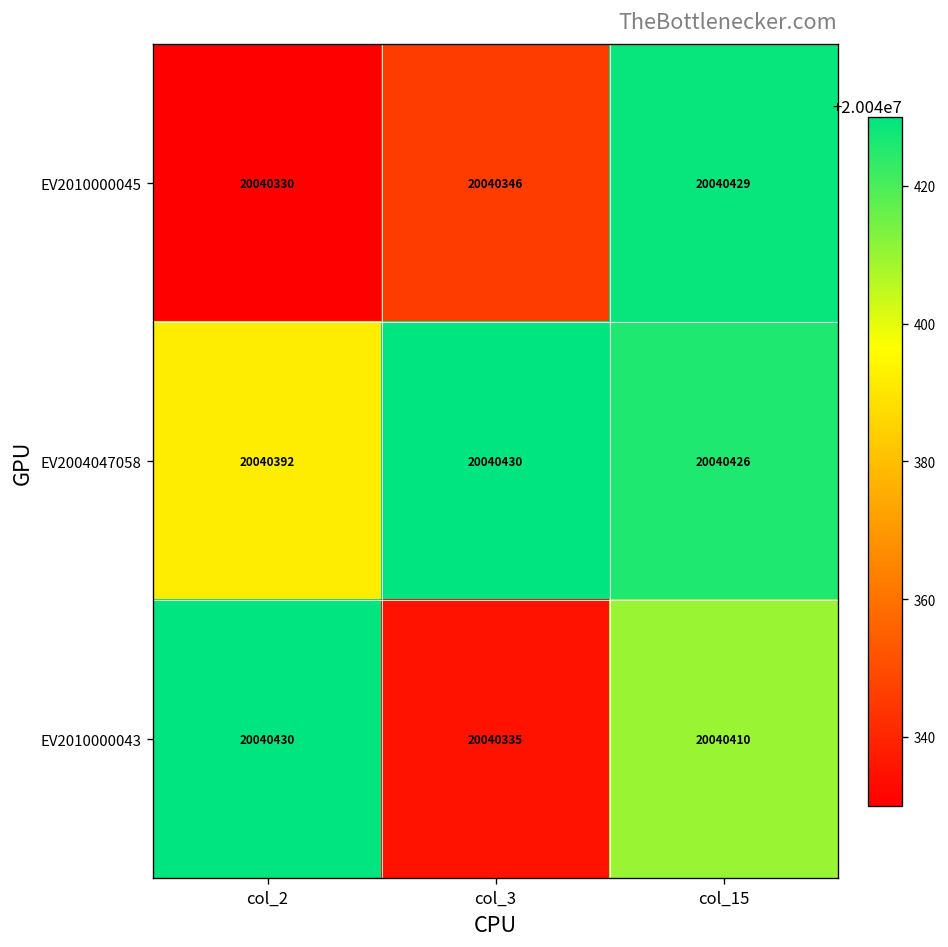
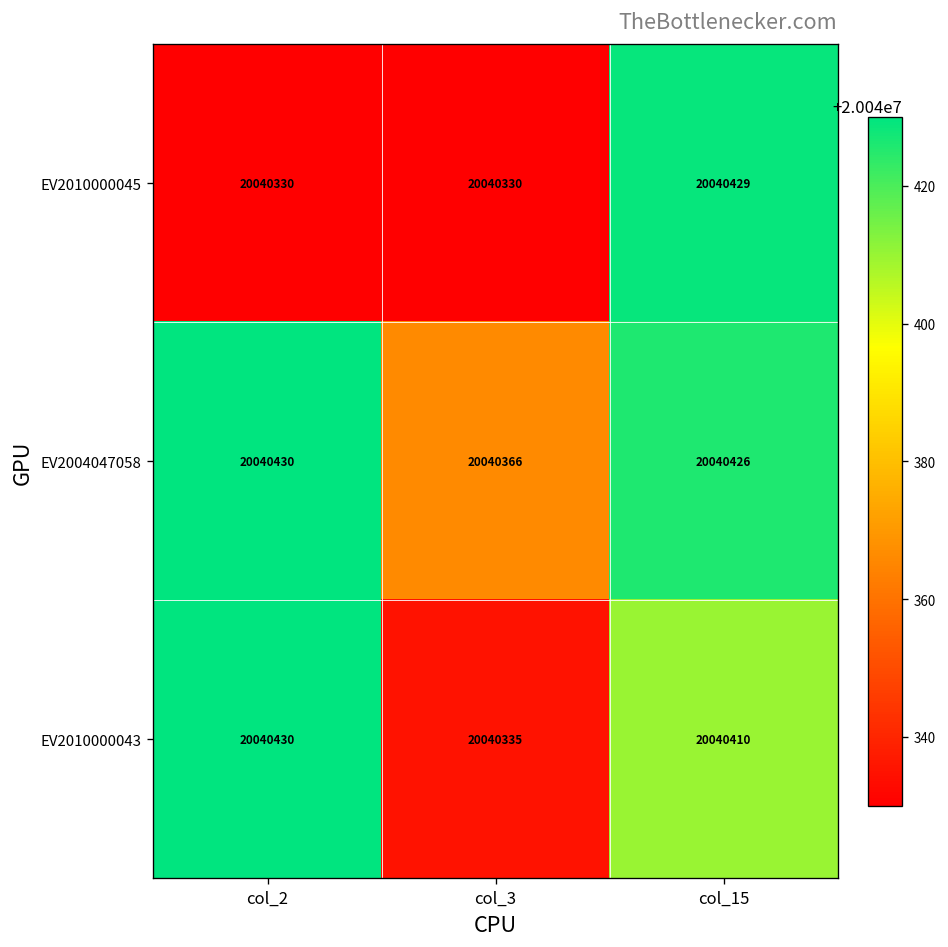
  {
    "EV2010000045": {
      "col_2": 20040330,
-     "col_3": 20040346,
+     "col_3": 20040330,
      "col_15": 20040429
    },
    "EV2004047058": {
-     "col_2": 20040392,
-     "col_3": 20040430,
+     "col_2": 20040430,
+     "col_3": 20040366,
      "col_15": 20040426
    },
    "EV2010000043": {
      "col_2": 20040430,
      "col_3": 20040335,
      "col_15": 20040410
    }
  }
